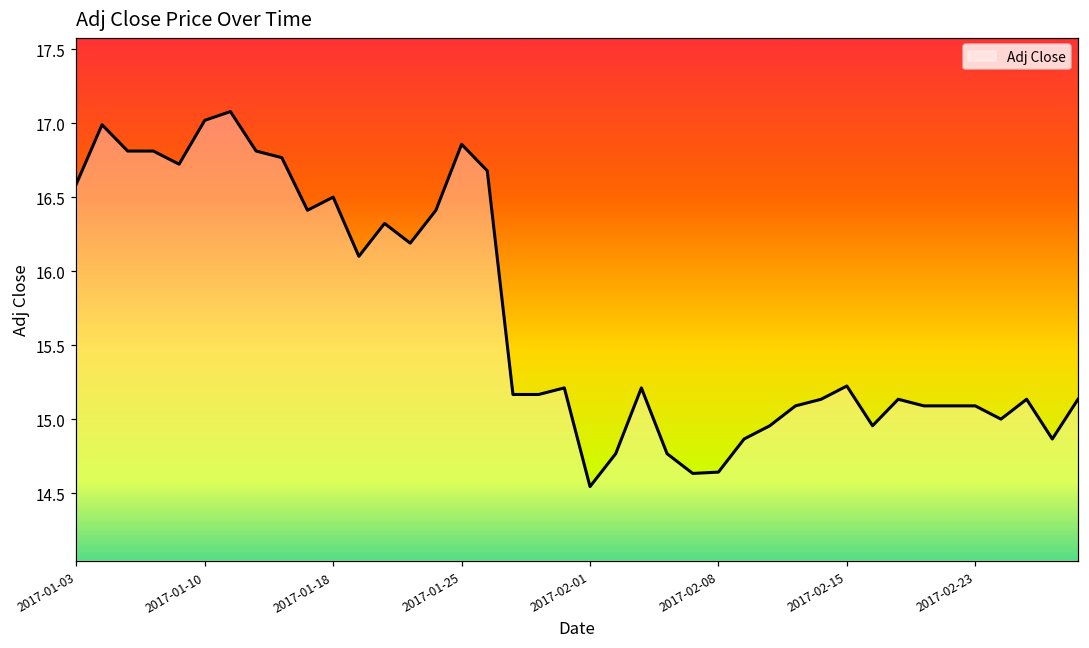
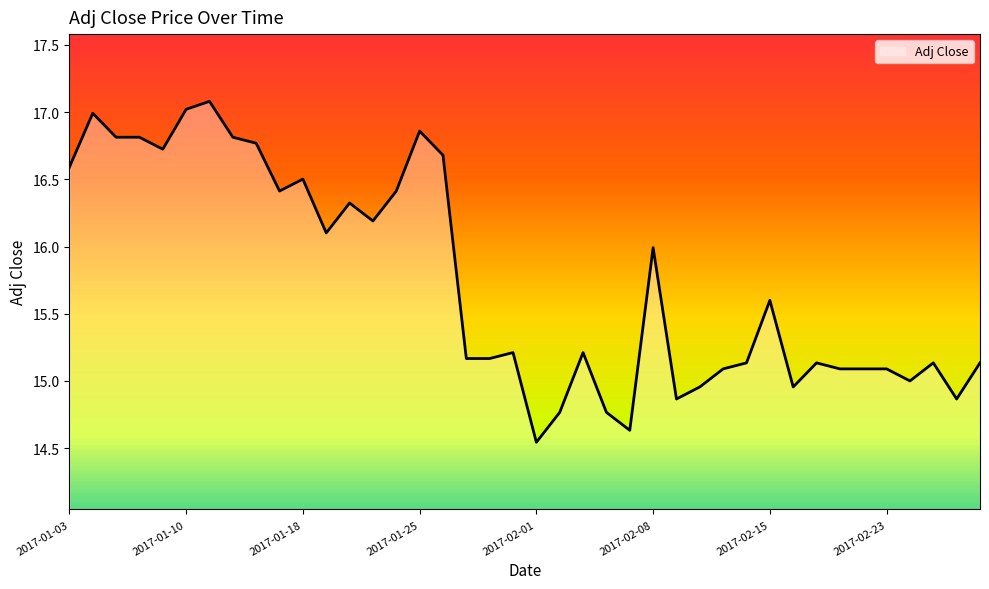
  {
    "2017-01-03": 16.59,
    "2017-01-10": 17.02,
    "2017-01-18": 16.50,
    "2017-01-25": 16.86,
    "2017-02-01": 14.54,
-   "2017-02-08": 14.64,
-   "2017-02-15": 15.22,
+   "2017-02-08": 15.99,
+   "2017-02-15": 15.60,
    "2017-02-23": 15.09
  }
